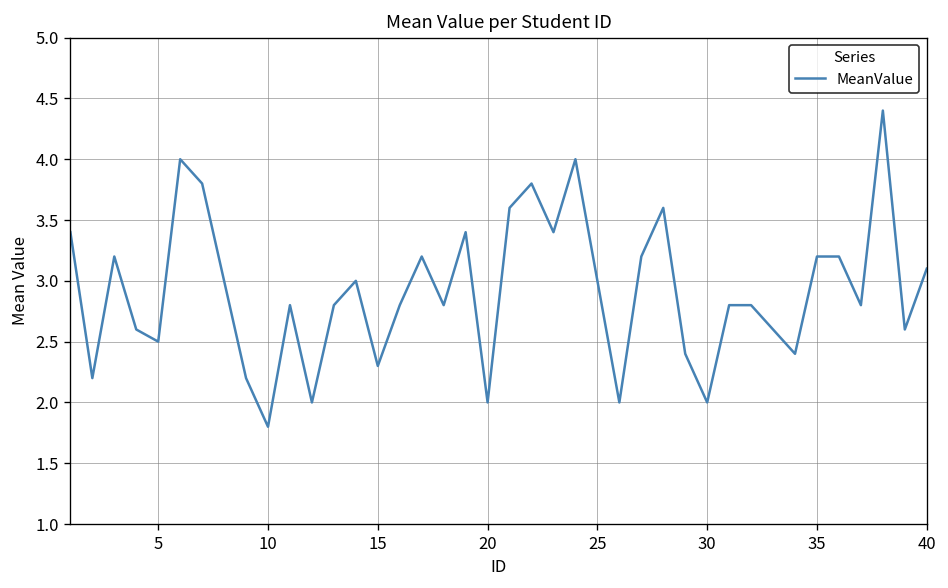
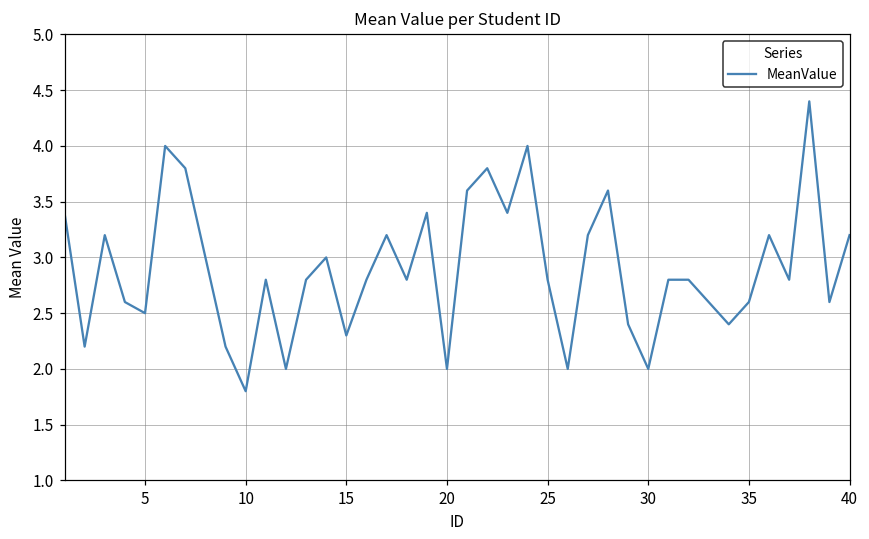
  {
    "5": 2.5,
    "10": 1.8,
    "15": 2.3,
    "20": 2.0,
-   "25": 3.0,
+   "25": 2.8,
    "30": 2.0,
-   "35": 3.2,
-   "40": 3.1
+   "35": 2.6,
+   "40": 3.2
  }
